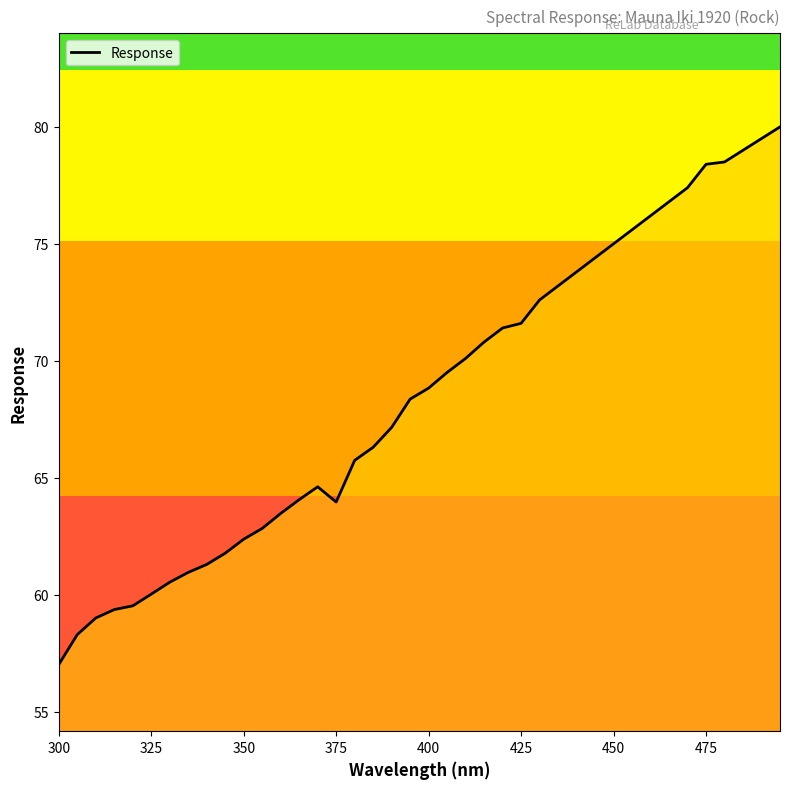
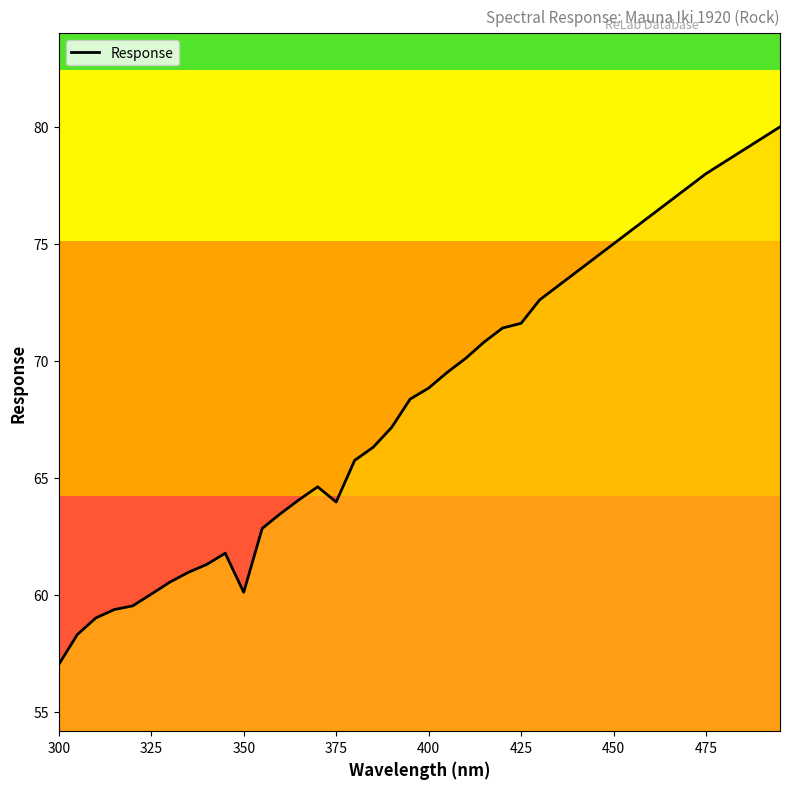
  {
    "300": 57.0,
    "325": 60.0,
-   "350": 62.4,
+   "350": 60.1,
    "375": 64.0,
    "400": 68.8,
    "425": 71.6,
    "450": 75.0,
-   "475": 78.4
+   "475": 78.0
  }
